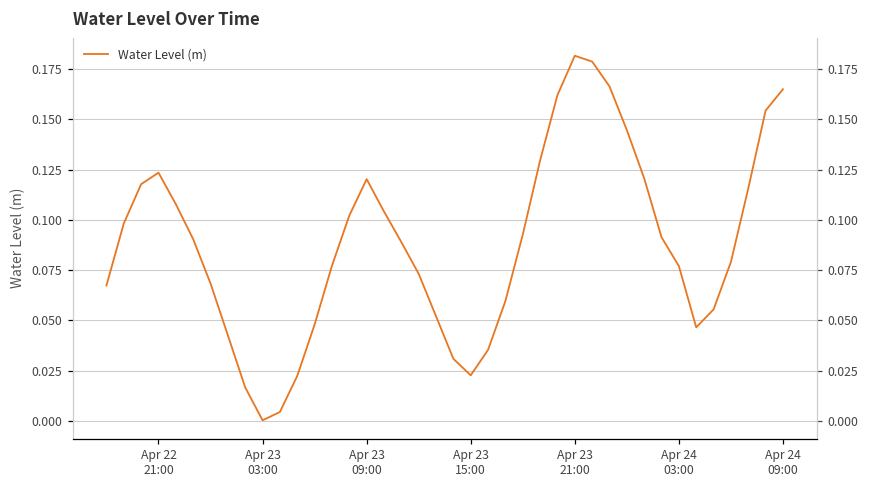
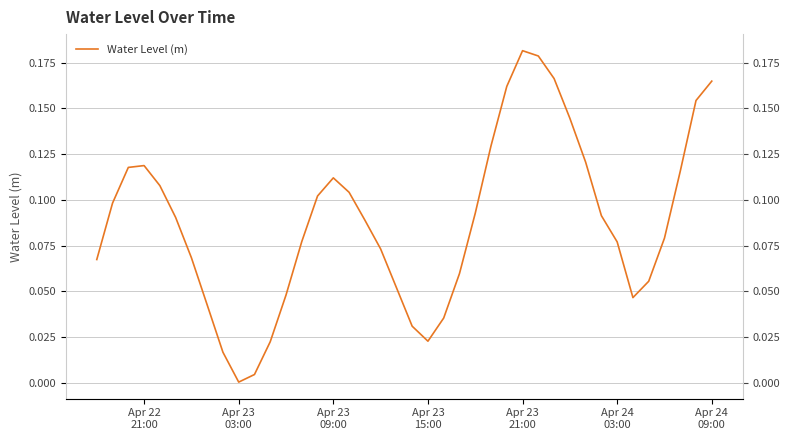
  {
-   "Apr 22 21:00": 0.123,
+   "Apr 22 21:00": 0.119,
    "Apr 23 03:00": 0.000,
-   "Apr 23 09:00": 0.120,
+   "Apr 23 09:00": 0.112,
    "Apr 23 15:00": 0.023,
    "Apr 23 21:00": 0.182,
    "Apr 24 03:00": 0.077,
    "Apr 24 09:00": 0.165
  }
